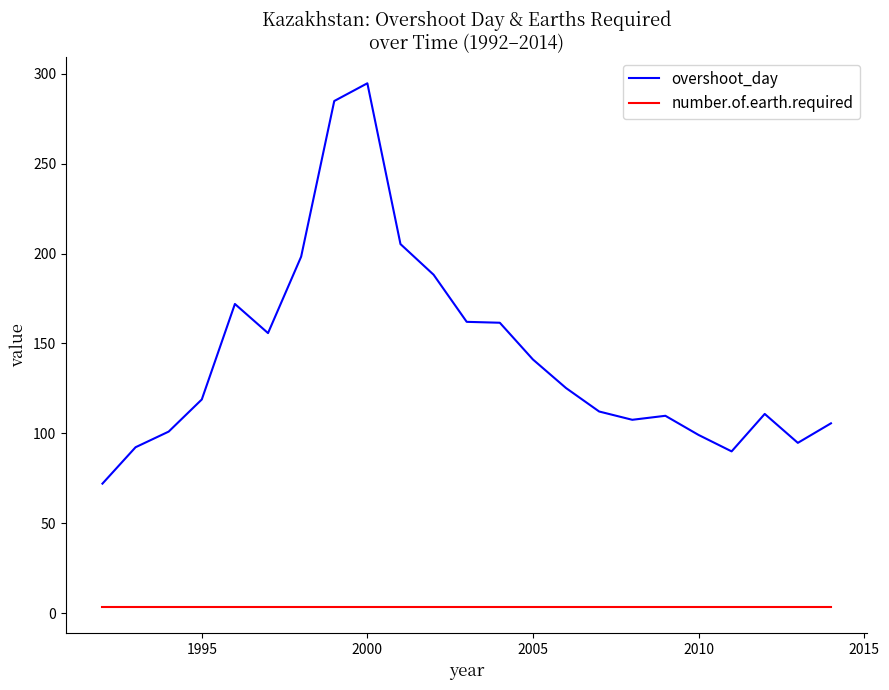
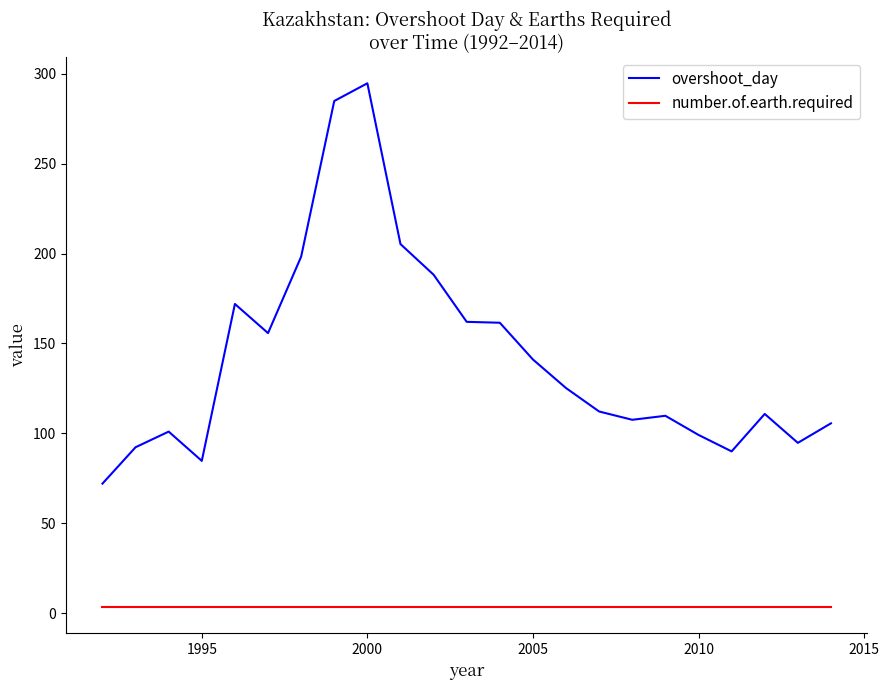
  {
    "overshoot_day": {
-     "1995": 119,
+     "1995": 85,
      "2000": 295,
      "2005": 141,
      "2010": 99
    },
    "number.of.earth.required": {
      "1995": 4,
      "2000": 4,
      "2005": 4,
      "2010": 4
    }
  }
